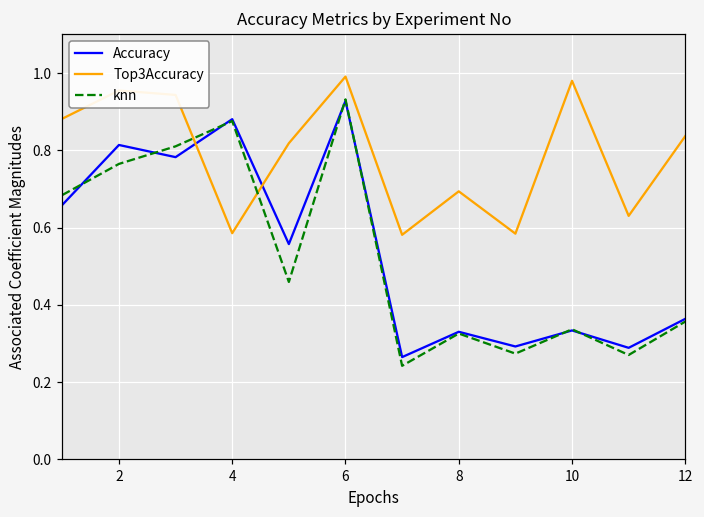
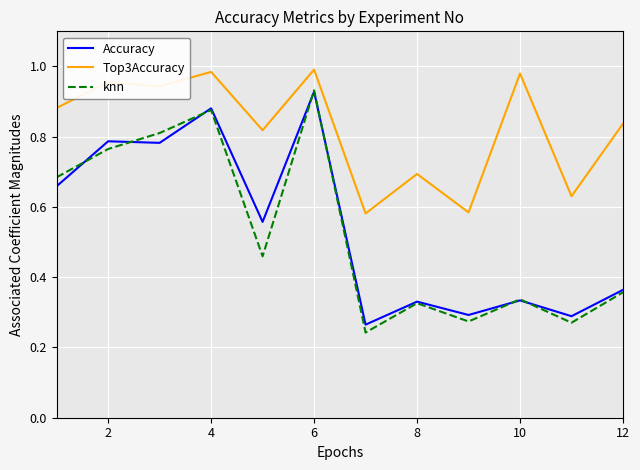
  {
    "Accuracy": {
-     "2": 0.81
+     "2": 0.79
    },
    "Top3Accuracy": {
-     "4": 0.59,
+     "4": 0.98,
      "6": 0.99,
      "8": 0.69,
      "10": 0.98,
      "12": 0.84
    },
    "knn": {
      "2": 0.77
    }
  }
